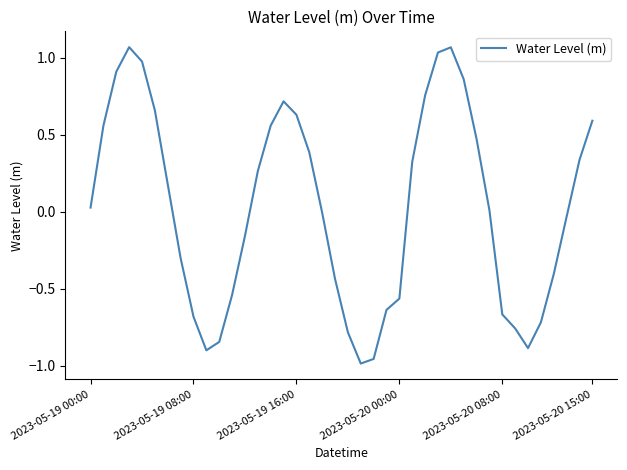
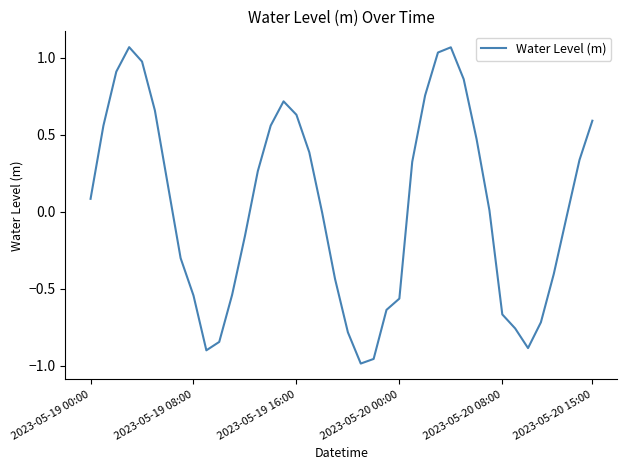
  {
-   "2023-05-19 00:00": 0.03,
-   "2023-05-19 08:00": -0.68,
+   "2023-05-19 00:00": 0.08,
+   "2023-05-19 08:00": -0.54,
    "2023-05-19 16:00": 0.63,
    "2023-05-20 00:00": -0.56,
    "2023-05-20 08:00": -0.67,
    "2023-05-20 15:00": 0.59
  }
